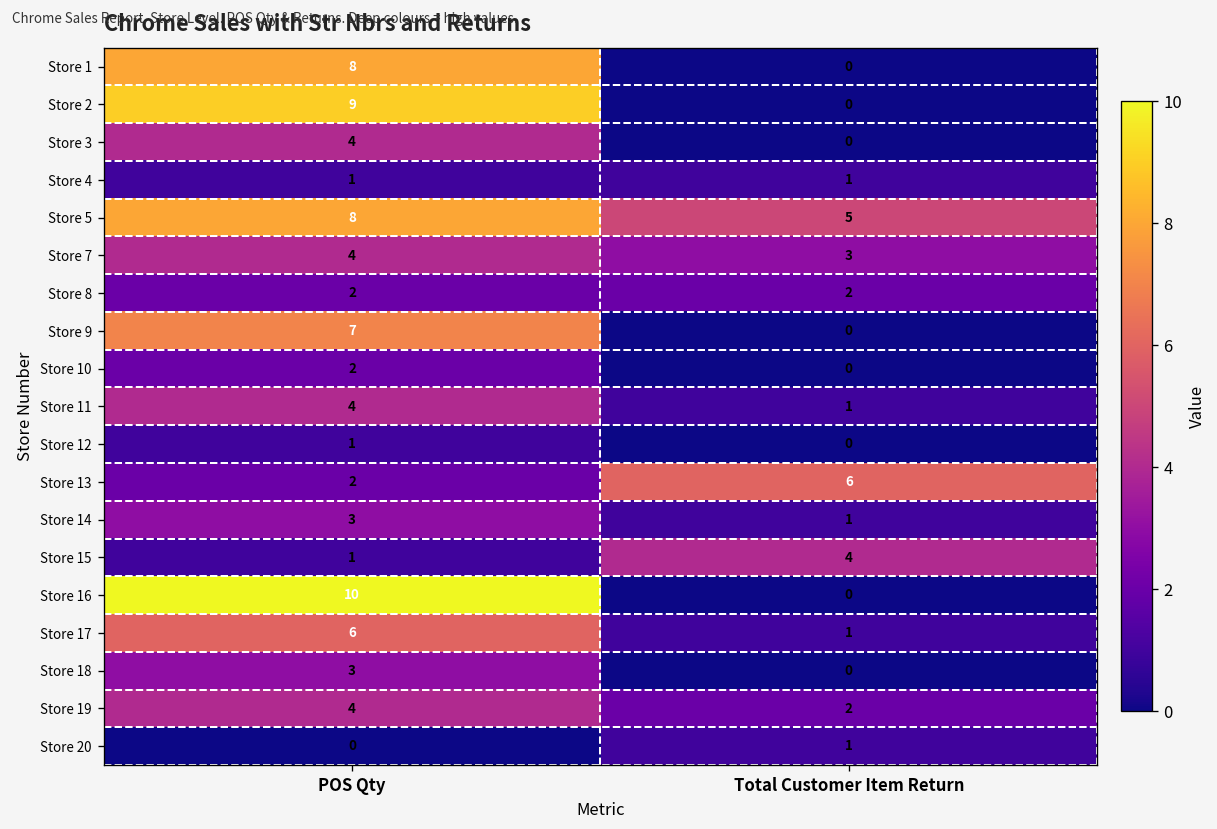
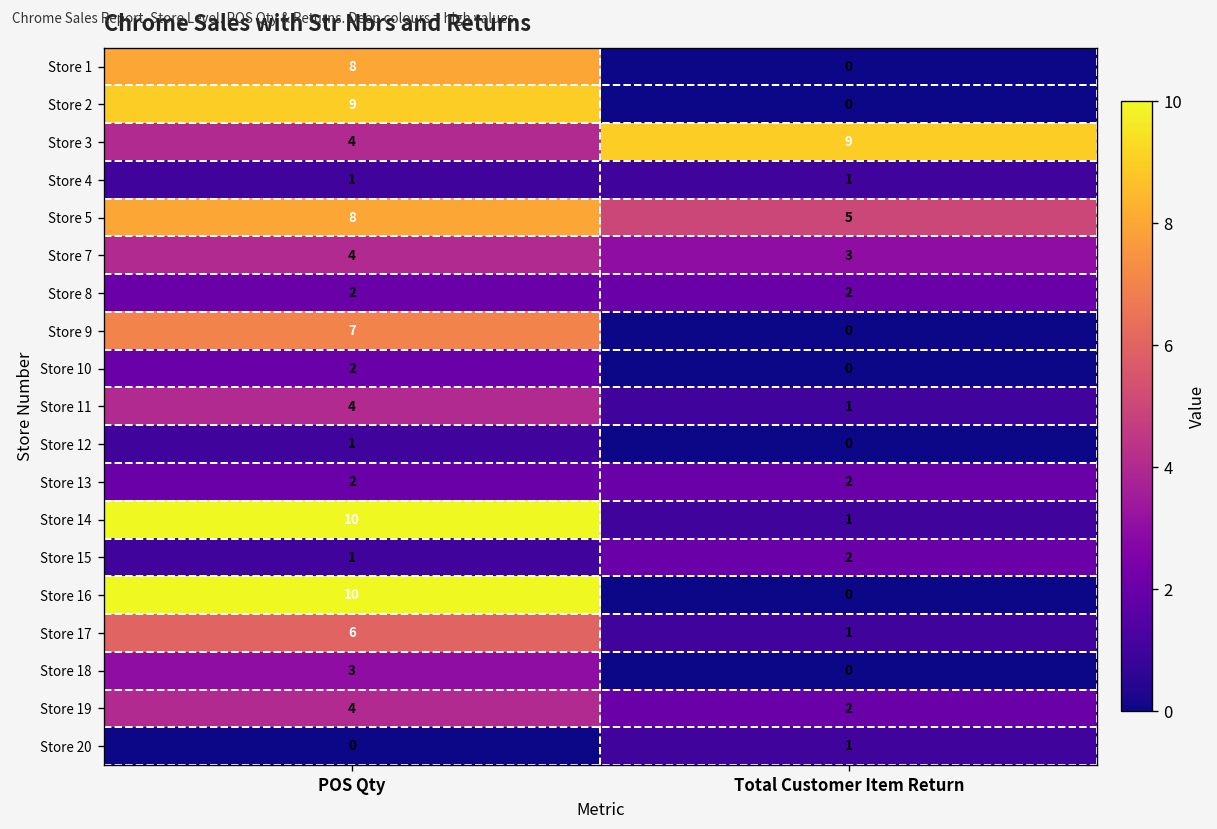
  {
    "Store 1": {
      "POS Qty": 8,
      "Total Customer Item Return": 0
    },
    "Store 2": {
      "POS Qty": 9,
      "Total Customer Item Return": 0
    },
    "Store 3": {
      "POS Qty": 4,
-     "Total Customer Item Return": 0
+     "Total Customer Item Return": 9
    },
    "Store 4": {
      "POS Qty": 1,
      "Total Customer Item Return": 1
    },
    "Store 5": {
      "POS Qty": 8,
      "Total Customer Item Return": 5
    },
    "Store 7": {
      "POS Qty": 4,
      "Total Customer Item Return": 3
    },
    "Store 8": {
      "POS Qty": 2,
      "Total Customer Item Return": 2
    },
    "Store 9": {
      "POS Qty": 7,
      "Total Customer Item Return": 0
    },
    "Store 10": {
      "POS Qty": 2,
      "Total Customer Item Return": 0
    },
    "Store 11": {
      "POS Qty": 4,
      "Total Customer Item Return": 1
    },
    "Store 12": {
      "POS Qty": 1,
      "Total Customer Item Return": 0
    },
    "Store 13": {
      "POS Qty": 2,
-     "Total Customer Item Return": 6
+     "Total Customer Item Return": 2
    },
    "Store 14": {
-     "POS Qty": 3,
+     "POS Qty": 10,
      "Total Customer Item Return": 1
    },
    "Store 15": {
      "POS Qty": 1,
-     "Total Customer Item Return": 4
+     "Total Customer Item Return": 2
    },
    "Store 16": {
      "POS Qty": 10,
      "Total Customer Item Return": 0
    },
    "Store 17": {
      "POS Qty": 6,
      "Total Customer Item Return": 1
    },
    "Store 18": {
      "POS Qty": 3,
      "Total Customer Item Return": 0
    },
    "Store 19": {
      "POS Qty": 4,
      "Total Customer Item Return": 2
    },
    "Store 20": {
      "POS Qty": 0,
      "Total Customer Item Return": 1
    }
  }
